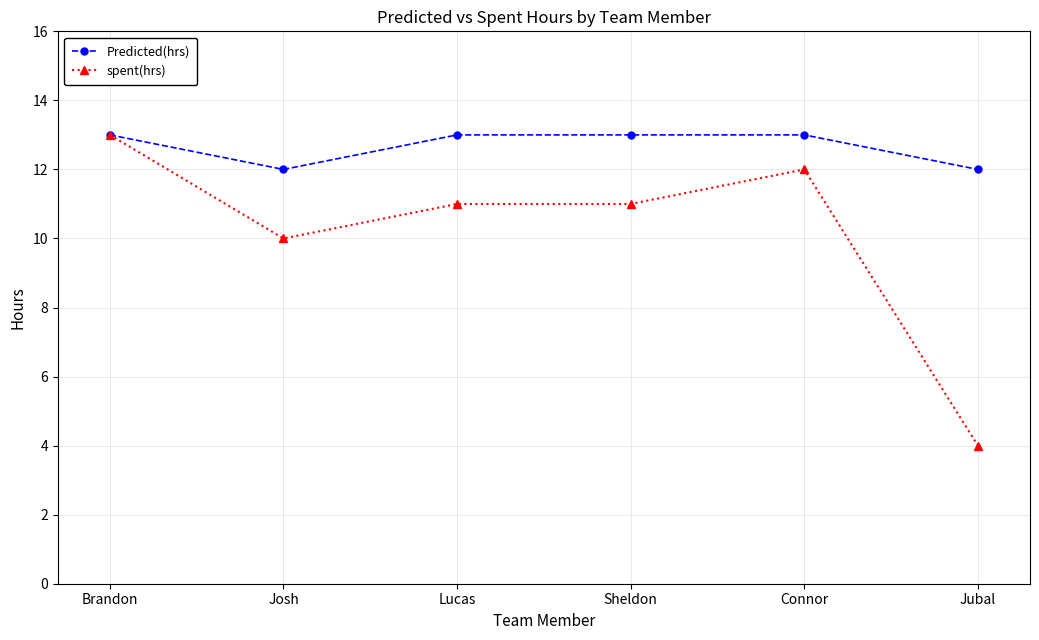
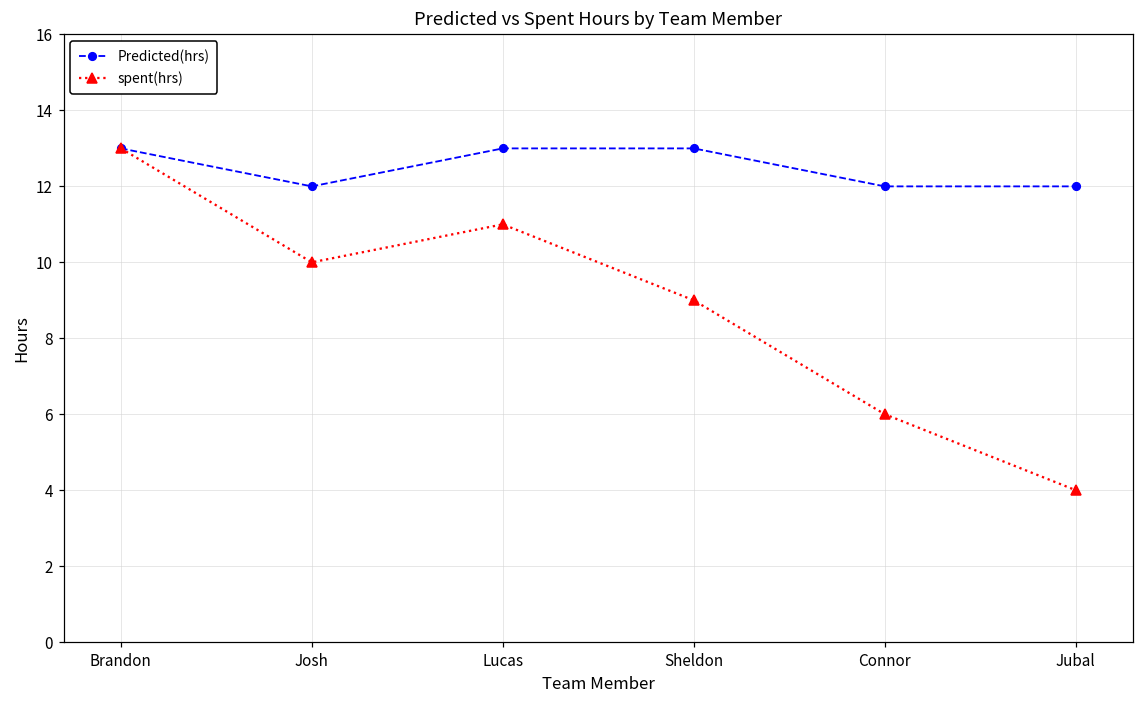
  {
    "Predicted(hrs)": {
      "Josh": 12,
      "Lucas": 13,
      "Sheldon": 13,
-     "Connor": 13,
+     "Connor": 12,
      "Jubal": 12
    },
    "spent(hrs)": {
      "Josh": 10,
      "Lucas": 11,
-     "Sheldon": 11,
-     "Connor": 12,
+     "Sheldon": 9,
+     "Connor": 6,
      "Jubal": 4
    }
  }
